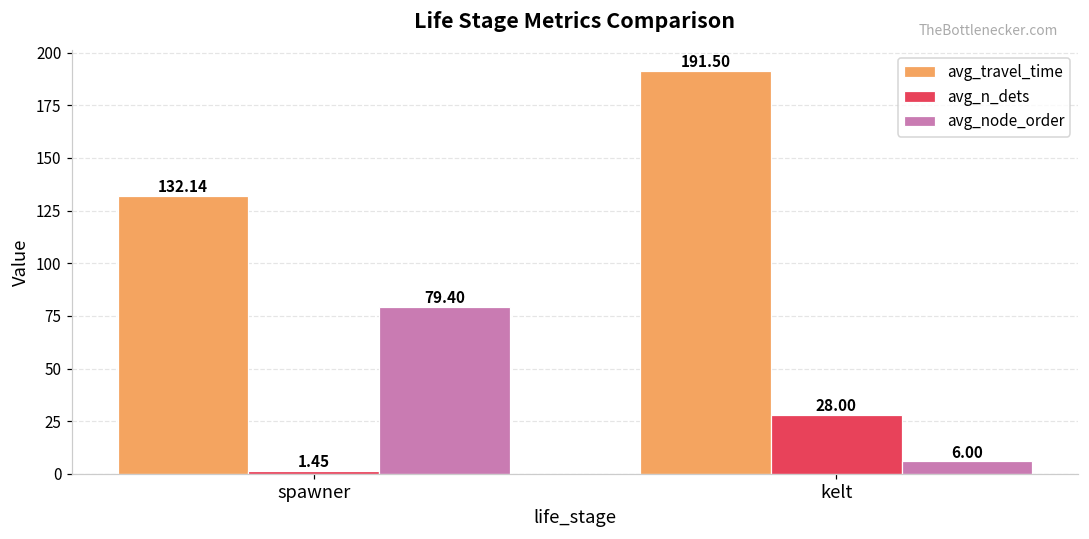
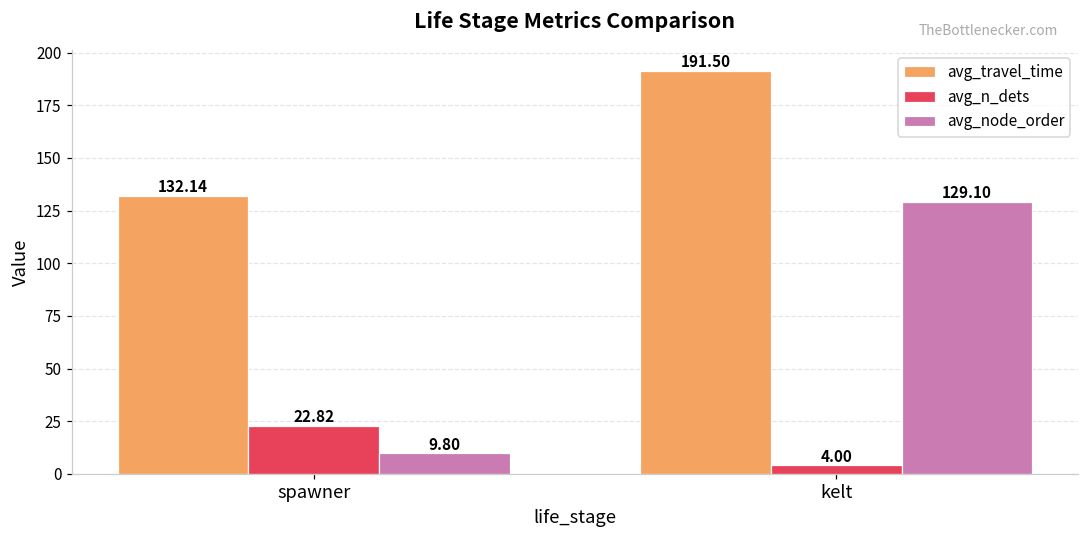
  {
    "avg_travel_time": {
      "spawner": 132.14,
      "kelt": 191.50
    },
    "avg_n_dets": {
-     "spawner": 1.45,
-     "kelt": 28.00
+     "spawner": 22.82,
+     "kelt": 4.00
    },
    "avg_node_order": {
-     "spawner": 79.40,
-     "kelt": 6.00
+     "spawner": 9.80,
+     "kelt": 129.10
    }
  }
